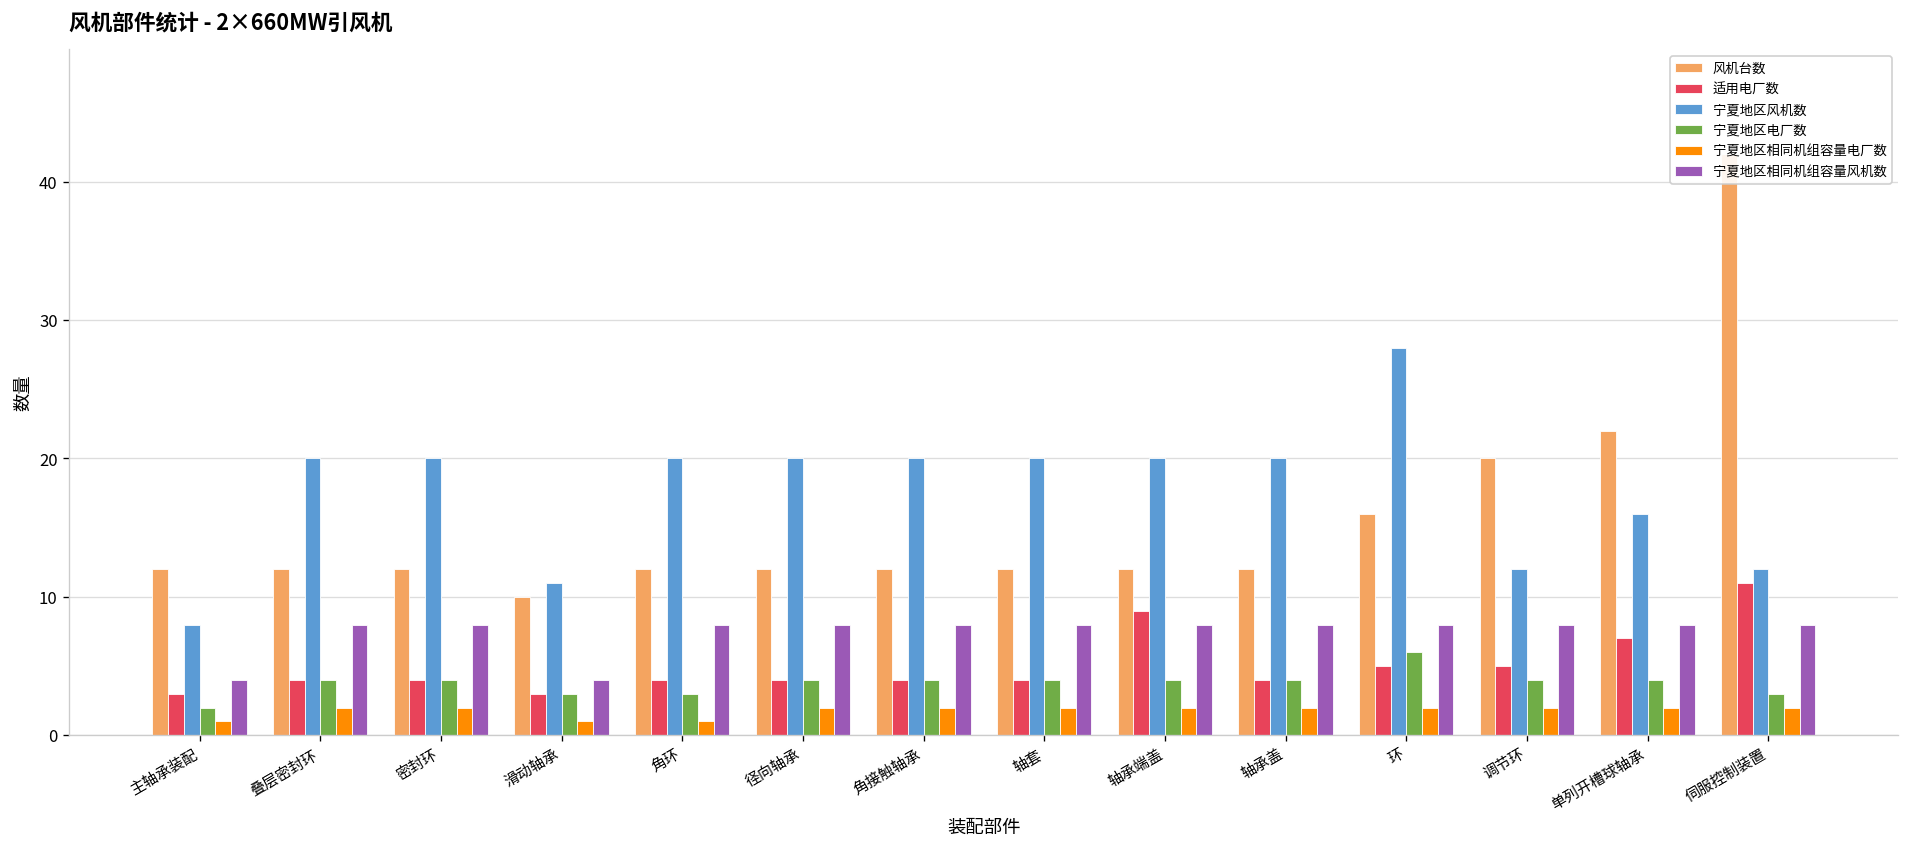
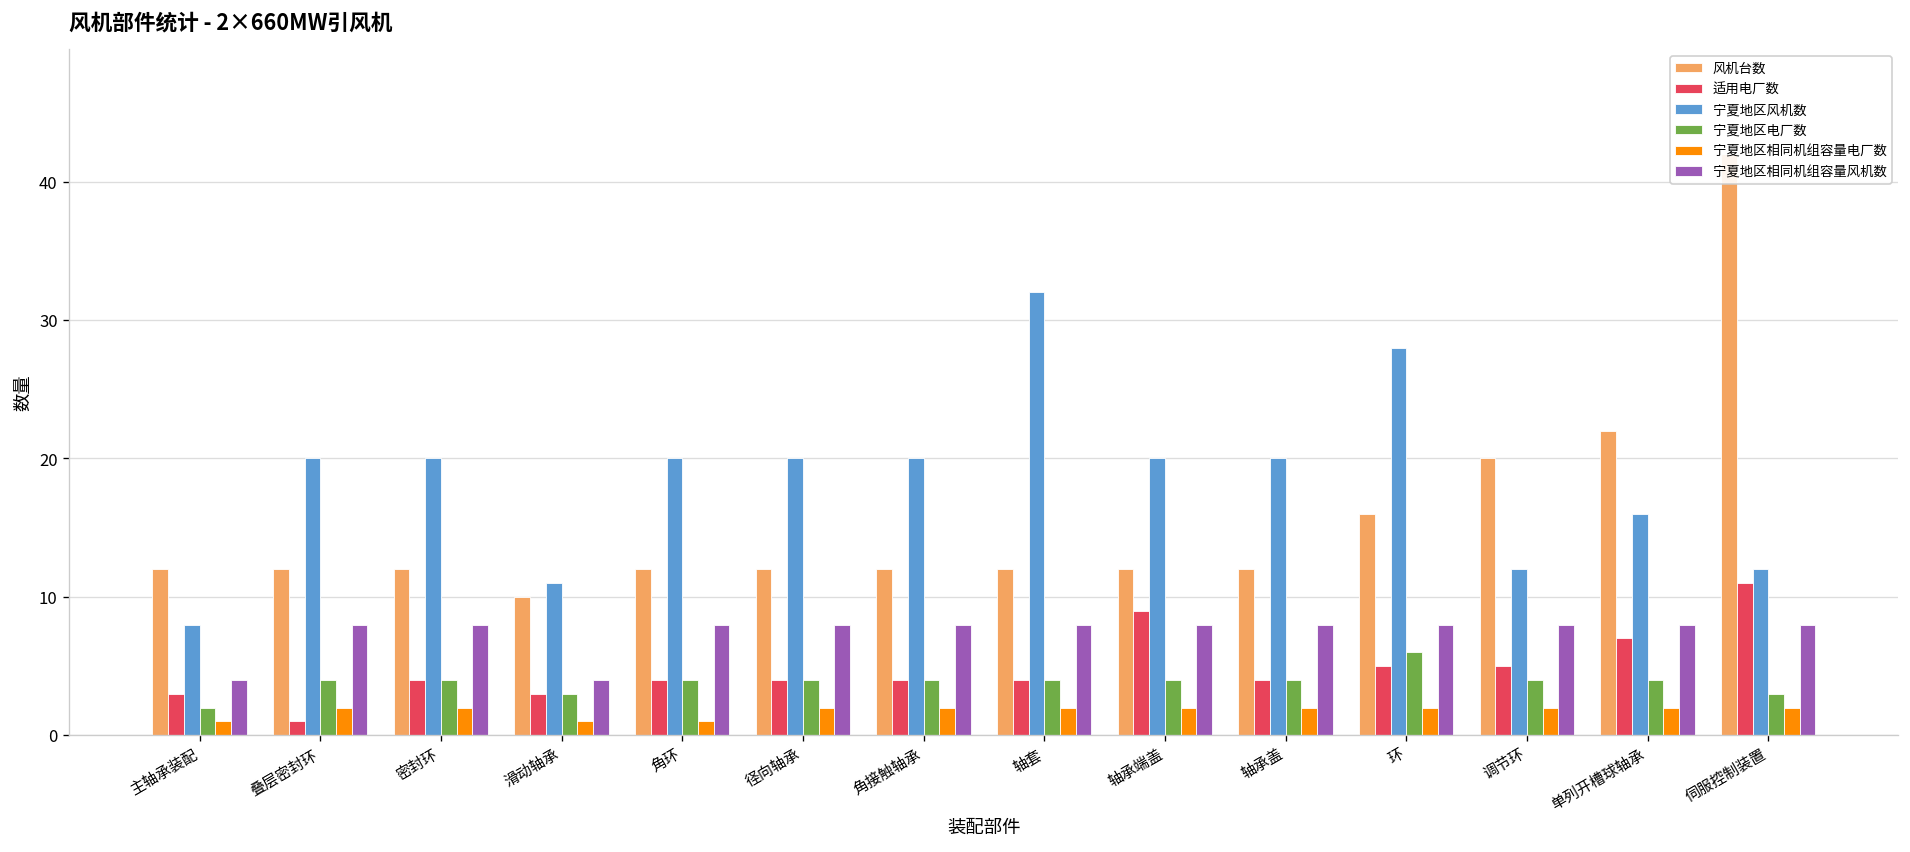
  {
    "风机台数": {
      "主轴承装配": 12,
      "叠层密封环": 12,
      "密封环": 12,
      "滑动轴承": 10,
      "角环": 12,
      "径向轴承": 12,
      "角接触轴承": 12,
      "轴套": 12,
      "轴承端盖": 12,
      "轴承盖": 12,
      "环": 16,
      "调节环": 20,
      "单列开槽球轴承": 22
    },
    "适用电厂数": {
      "主轴承装配": 3,
-     "叠层密封环": 4,
+     "叠层密封环": 1,
      "密封环": 4,
      "滑动轴承": 3,
      "角环": 4,
      "径向轴承": 4,
      "角接触轴承": 4,
      "轴套": 4,
      "轴承端盖": 9,
      "轴承盖": 4,
      "环": 5,
      "调节环": 5,
      "单列开槽球轴承": 7,
      "伺服控制装置": 11
    },
    "宁夏地区风机数": {
      "主轴承装配": 8,
      "叠层密封环": 20,
      "密封环": 20,
      "滑动轴承": 11,
      "角环": 20,
      "径向轴承": 20,
      "角接触轴承": 20,
-     "轴套": 20,
+     "轴套": 32,
      "轴承端盖": 20,
      "轴承盖": 20,
      "环": 28,
      "调节环": 12,
      "单列开槽球轴承": 16,
      "伺服控制装置": 12
    },
    "宁夏地区电厂数": {
      "主轴承装配": 2,
      "叠层密封环": 4,
      "密封环": 4,
      "滑动轴承": 3,
-     "角环": 3,
+     "角环": 4,
      "径向轴承": 4,
      "角接触轴承": 4,
      "轴套": 4,
      "轴承端盖": 4,
      "轴承盖": 4,
      "环": 6,
      "调节环": 4,
      "单列开槽球轴承": 4,
      "伺服控制装置": 3
    },
    "宁夏地区相同机组容量电厂数": {
      "主轴承装配": 1,
      "叠层密封环": 2,
      "密封环": 2,
      "滑动轴承": 1,
      "角环": 1,
      "径向轴承": 2,
      "角接触轴承": 2,
      "轴套": 2,
      "轴承端盖": 2,
      "轴承盖": 2,
      "环": 2,
      "调节环": 2,
      "单列开槽球轴承": 2,
      "伺服控制装置": 2
    },
    "宁夏地区相同机组容量风机数": {
      "主轴承装配": 4,
      "叠层密封环": 8,
      "密封环": 8,
      "滑动轴承": 4,
      "角环": 8,
      "径向轴承": 8,
      "角接触轴承": 8,
      "轴套": 8,
      "轴承端盖": 8,
      "轴承盖": 8,
      "环": 8,
      "调节环": 8,
      "单列开槽球轴承": 8,
      "伺服控制装置": 8
    }
  }
